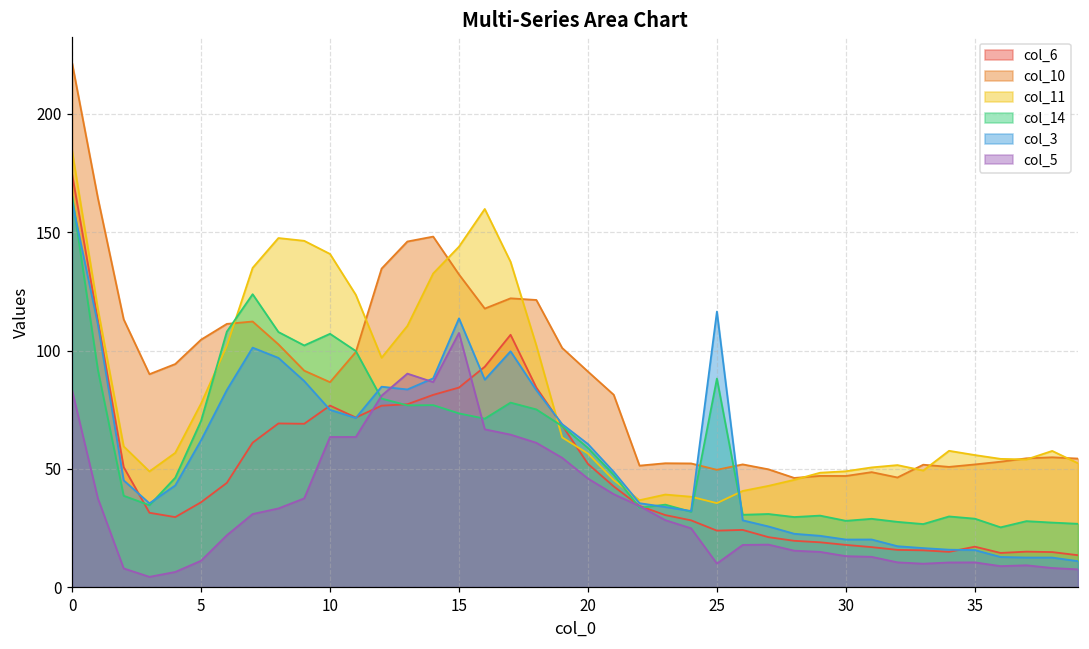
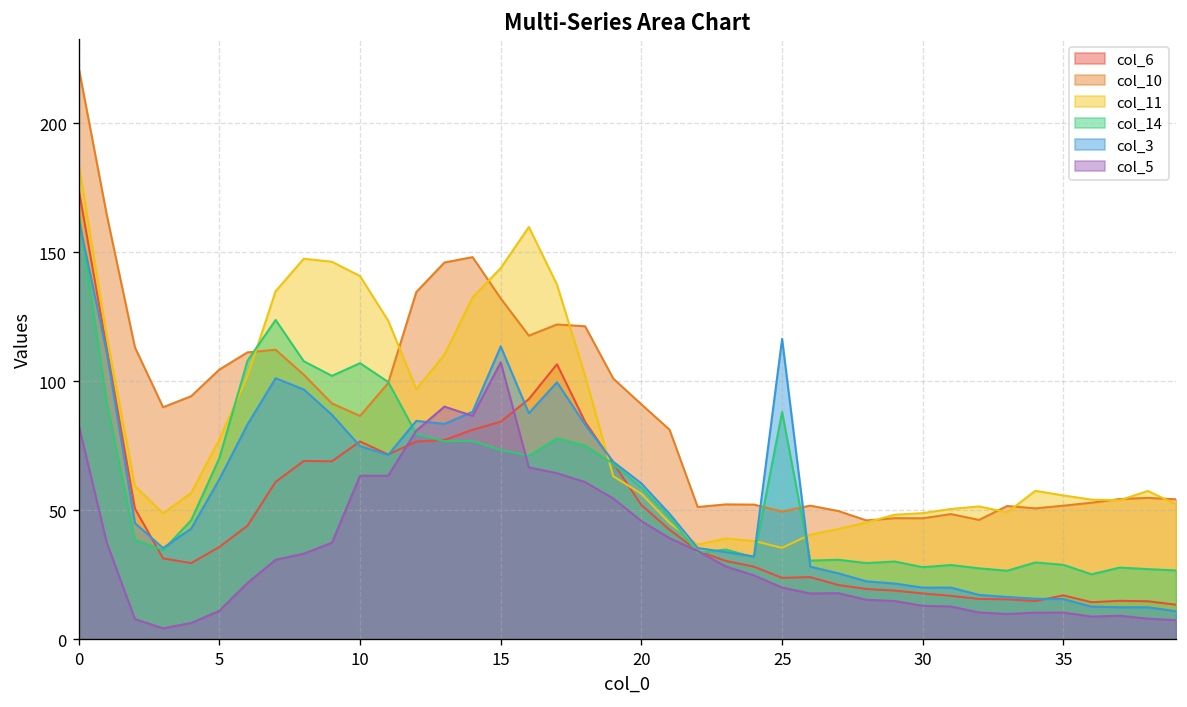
  {
    "col_14": {
      "0": 165,
      "5": 70,
      "10": 107,
      "15": 73,
      "20": 59,
      "25": 88,
      "30": 28,
      "35": 29
    },
    "col_3": {
      "0": 163,
      "5": 62,
      "10": 75,
      "15": 114,
      "20": 60,
      "25": 116,
      "30": 20,
      "35": 16
    },
    "col_5": {
      "0": 83,
      "5": 11,
      "10": 63,
      "15": 107,
      "20": 46,
-     "25": 10,
+     "25": 20,
      "30": 13,
      "35": 10
    }
  }
